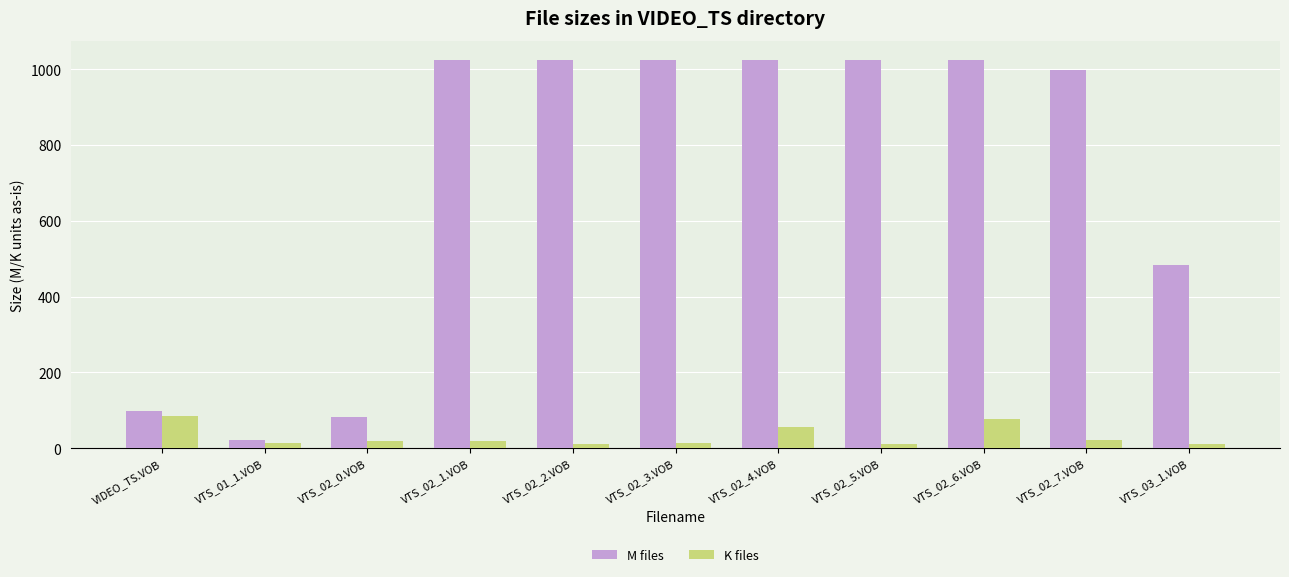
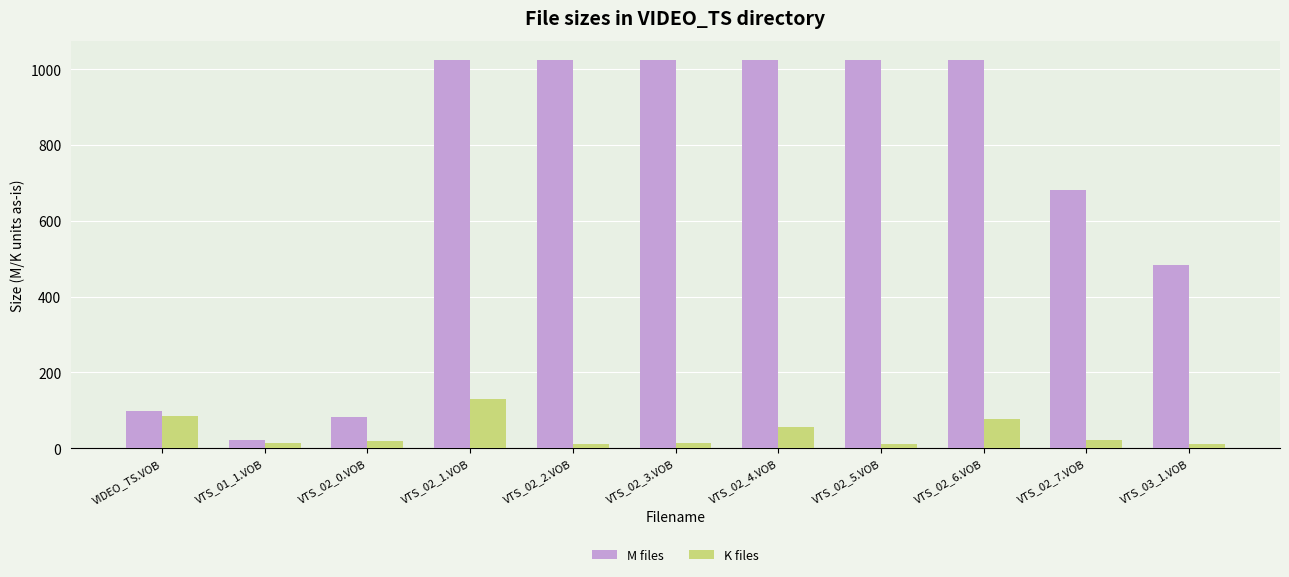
  {
    "M files": {
      "VIDEO_TS.VOB": 100,
      "VTS_01_1.VOB": 20,
      "VTS_02_0.VOB": 80,
      "VTS_02_1.VOB": 1020,
      "VTS_02_2.VOB": 1020,
      "VTS_02_3.VOB": 1020,
      "VTS_02_4.VOB": 1020,
      "VTS_02_5.VOB": 1020,
      "VTS_02_6.VOB": 1020,
-     "VTS_02_7.VOB": 1000,
+     "VTS_02_7.VOB": 680,
      "VTS_03_1.VOB": 480
    },
    "K files": {
      "VIDEO_TS.VOB": 80,
      "VTS_01_1.VOB": 10,
      "VTS_02_0.VOB": 20,
-     "VTS_02_1.VOB": 20,
+     "VTS_02_1.VOB": 130,
      "VTS_02_2.VOB": 10,
      "VTS_02_3.VOB": 10,
      "VTS_02_4.VOB": 60,
      "VTS_02_5.VOB": 10,
      "VTS_02_6.VOB": 80,
      "VTS_02_7.VOB": 20,
      "VTS_03_1.VOB": 10
    }
  }
